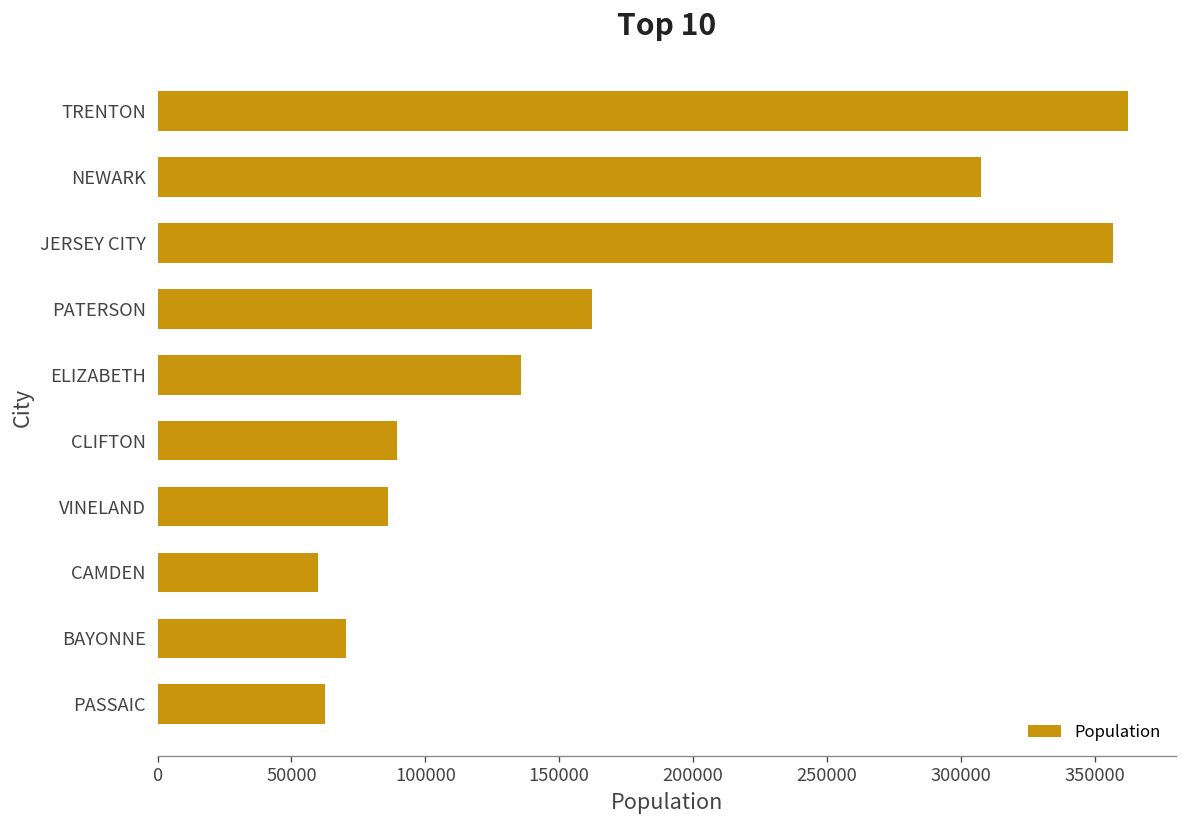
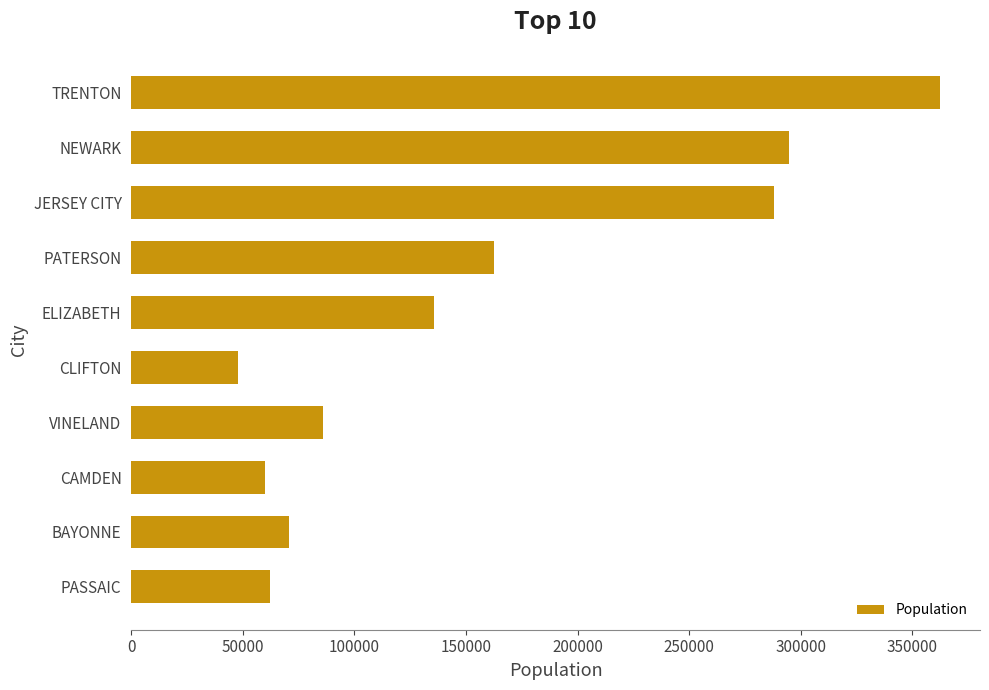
  {
    "TRENTON": 362000,
-   "NEWARK": 307000,
-   "JERSEY CITY": 357000,
+   "NEWARK": 295000,
+   "JERSEY CITY": 288000,
    "PATERSON": 162000,
    "ELIZABETH": 136000,
-   "CLIFTON": 89000,
+   "CLIFTON": 48000,
    "VINELAND": 86000,
    "CAMDEN": 60000,
    "BAYONNE": 70000,
    "PASSAIC": 62000
  }
